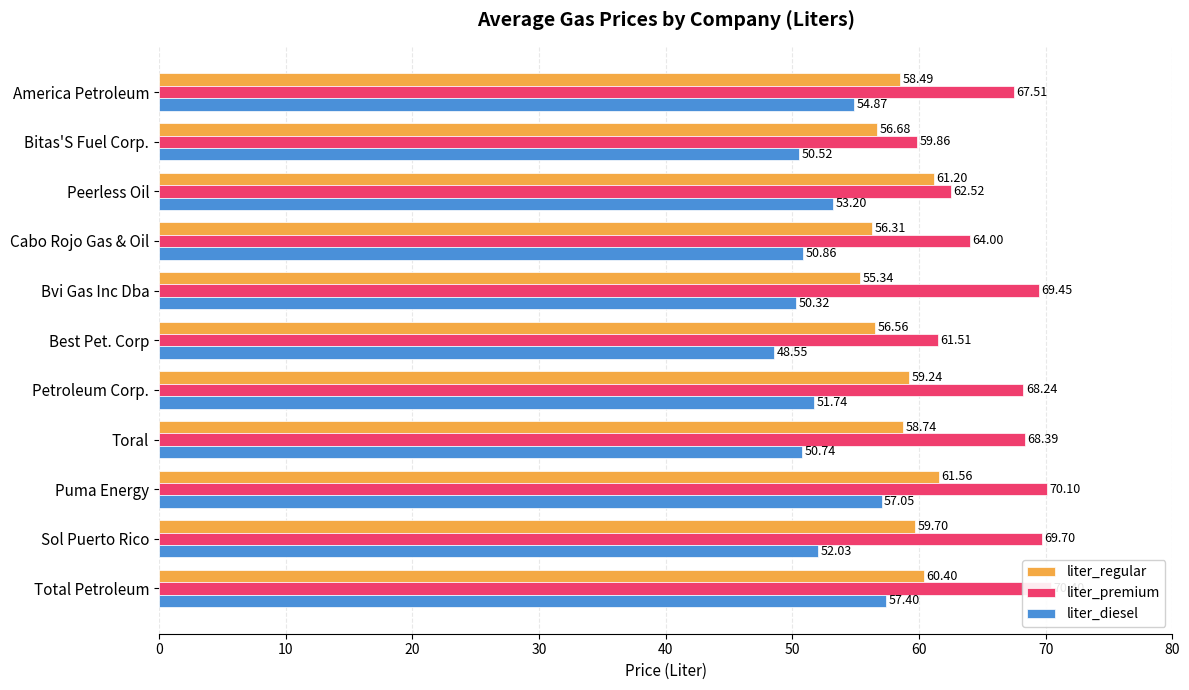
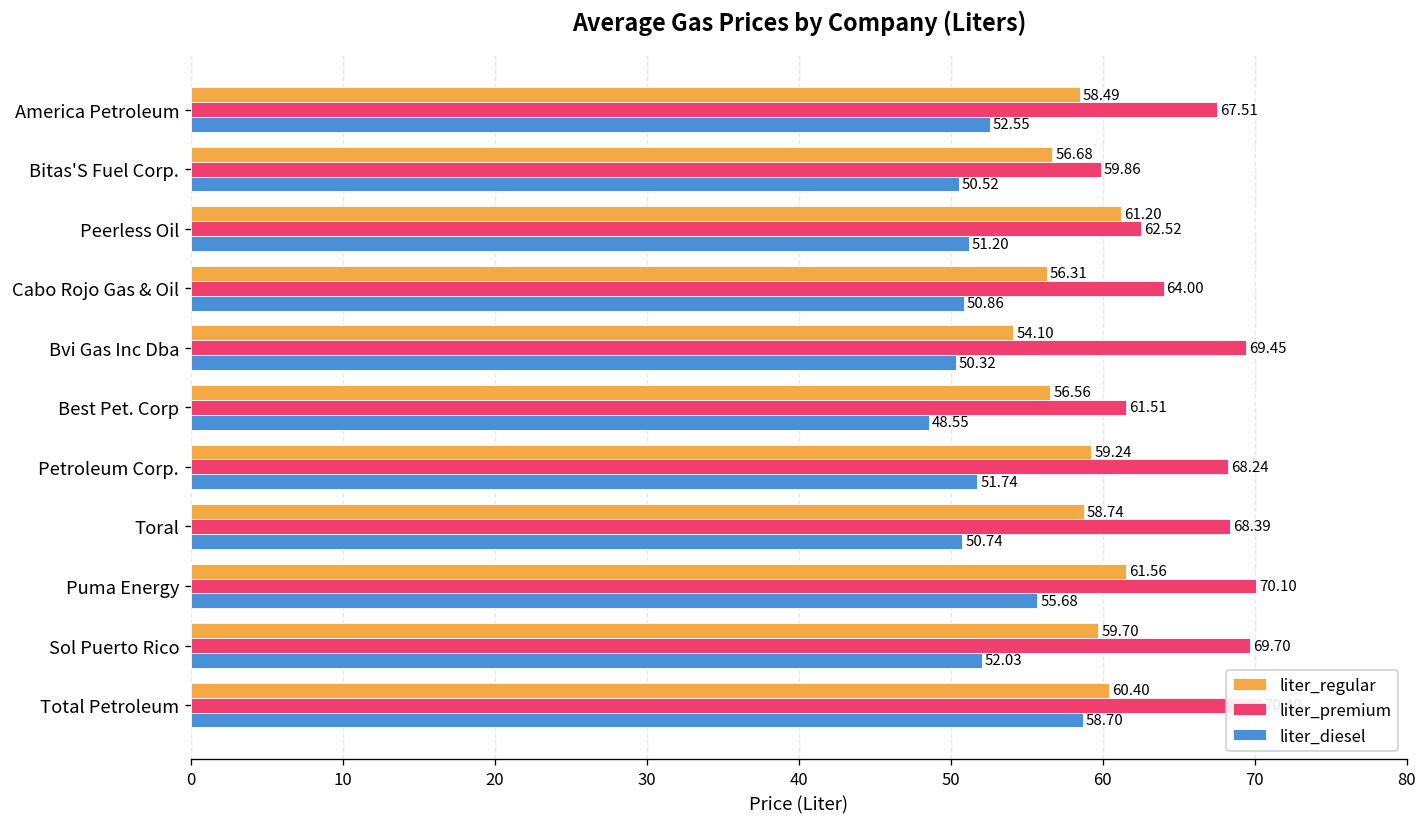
  {
    "liter_regular": {
      "America Petroleum": 58.49,
      "Bitas'S Fuel Corp.": 56.68,
      "Peerless Oil": 61.20,
      "Cabo Rojo Gas & Oil": 56.31,
-     "Bvi Gas Inc Dba": 55.34,
+     "Bvi Gas Inc Dba": 54.10,
      "Best Pet. Corp": 56.56,
      "Petroleum Corp.": 59.24,
      "Toral": 58.74,
      "Puma Energy": 61.56,
      "Sol Puerto Rico": 59.70,
      "Total Petroleum": 60.40
    },
    "liter_premium": {
      "America Petroleum": 67.51,
      "Bitas'S Fuel Corp.": 59.86,
      "Peerless Oil": 62.52,
      "Cabo Rojo Gas & Oil": 64.00,
      "Bvi Gas Inc Dba": 69.45,
      "Best Pet. Corp": 61.51,
      "Petroleum Corp.": 68.24,
      "Toral": 68.39,
      "Puma Energy": 70.10,
      "Sol Puerto Rico": 69.70
    },
    "liter_diesel": {
-     "America Petroleum": 54.87,
+     "America Petroleum": 52.55,
      "Bitas'S Fuel Corp.": 50.52,
-     "Peerless Oil": 53.20,
+     "Peerless Oil": 51.20,
      "Cabo Rojo Gas & Oil": 50.86,
      "Bvi Gas Inc Dba": 50.32,
      "Best Pet. Corp": 48.55,
      "Petroleum Corp.": 51.74,
      "Toral": 50.74,
-     "Puma Energy": 57.05,
+     "Puma Energy": 55.68,
      "Sol Puerto Rico": 52.03,
-     "Total Petroleum": 57.40
+     "Total Petroleum": 58.70
    }
  }
